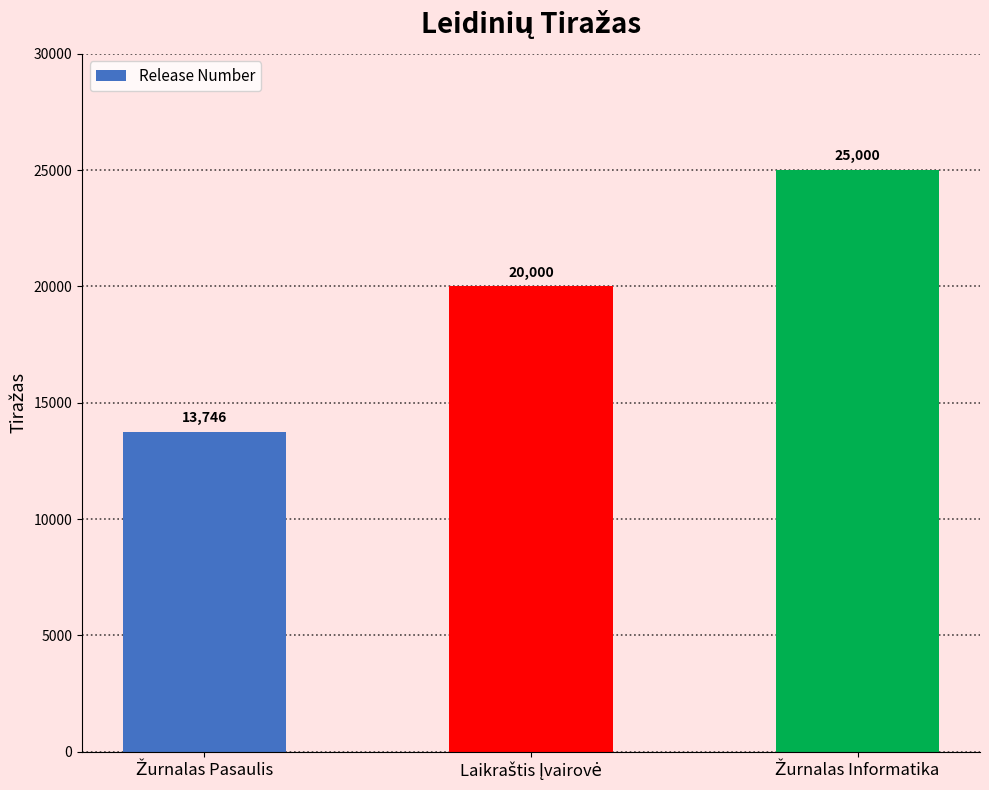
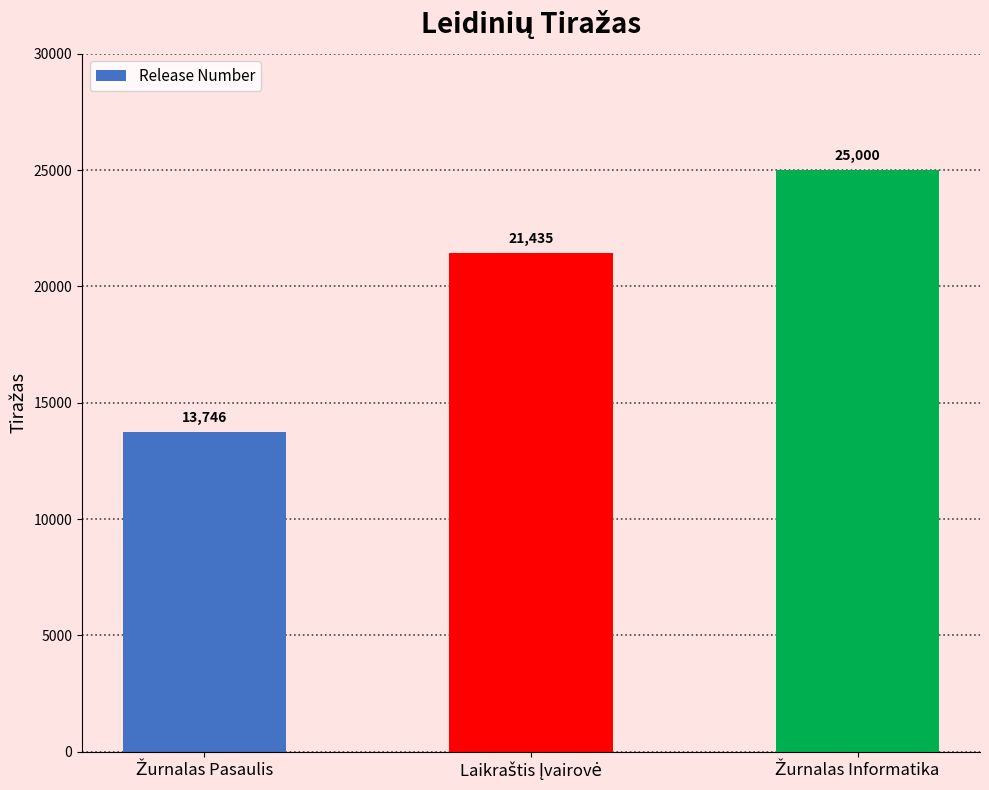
  {
    "Žurnalas Pasaulis": "13,746",
-   "Laikraštis Įvairovė": "20,000",
+   "Laikraštis Įvairovė": "21,435",
    "Žurnalas Informatika": "25,000"
  }
